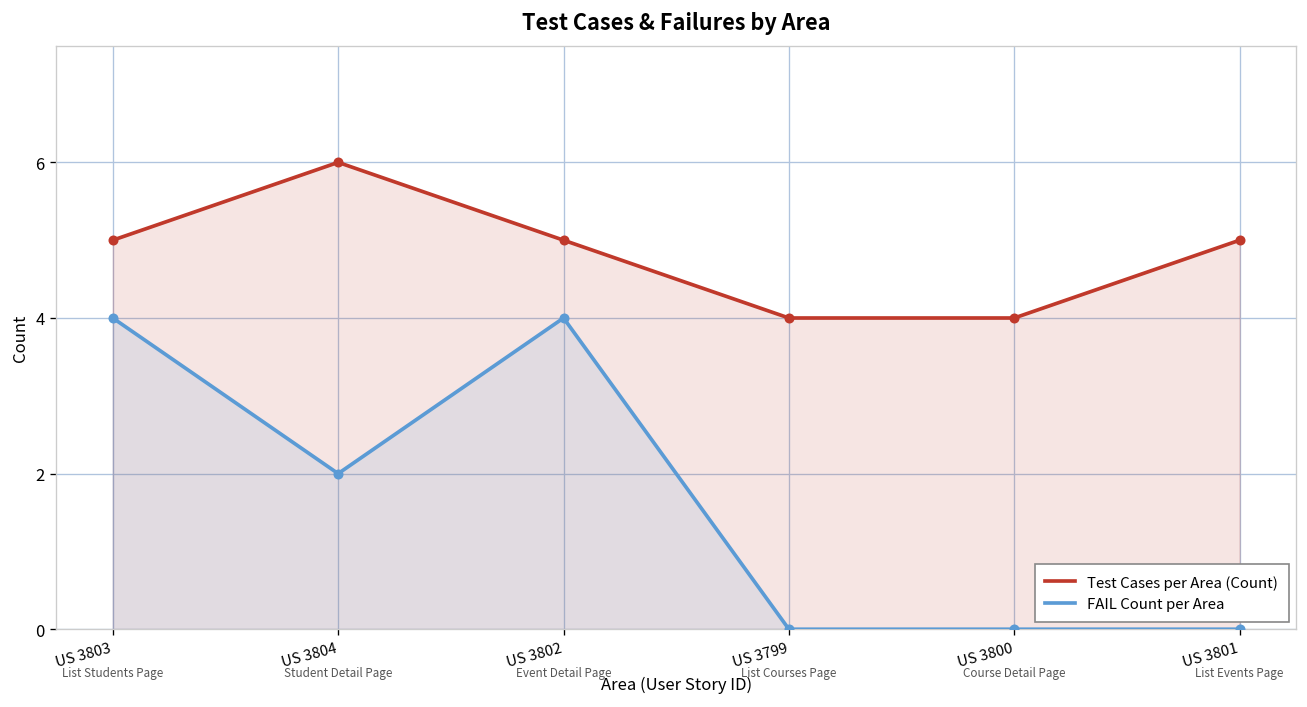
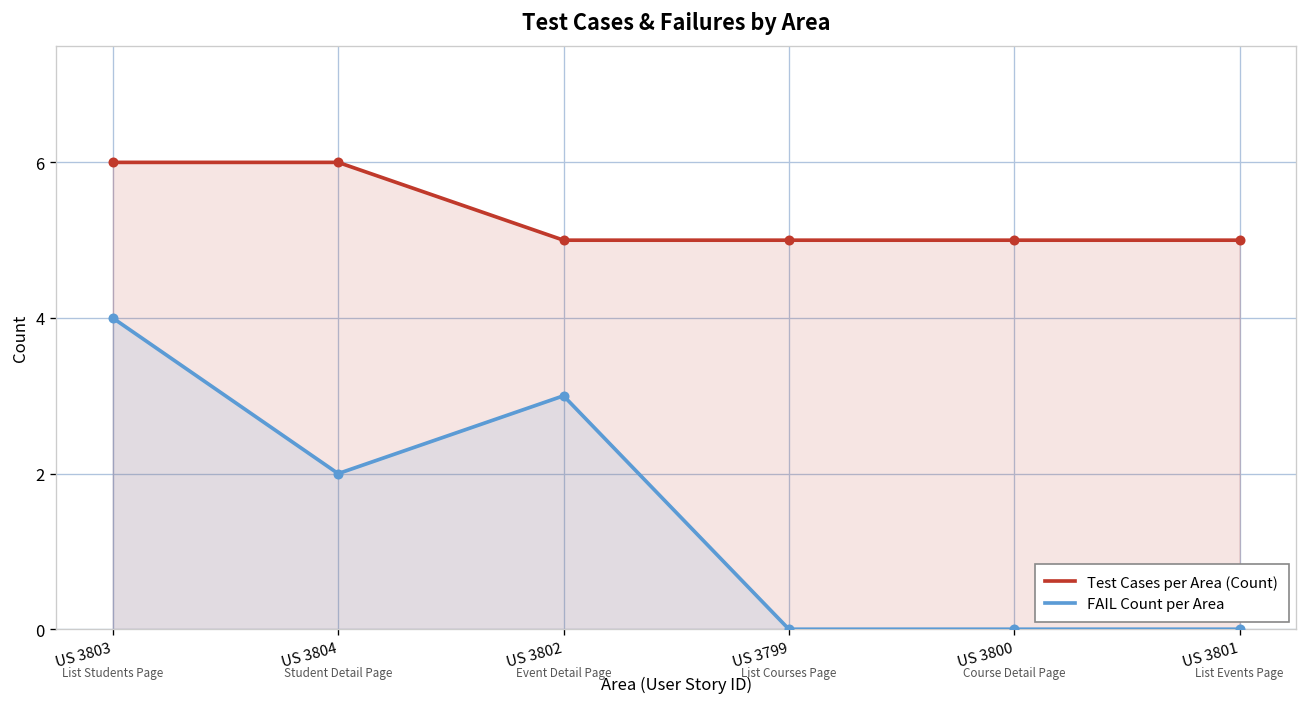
  {
    "Test Cases per Area (Count)": {
-     "US 3803": 5,
+     "US 3803": 6,
      "US 3804": 6,
      "US 3802": 5,
-     "US 3799": 4,
-     "US 3800": 4,
+     "US 3799": 5,
+     "US 3800": 5,
      "US 3801": 5
    },
    "FAIL Count per Area": {
      "US 3803": 4,
      "US 3804": 2,
-     "US 3802": 4,
+     "US 3802": 3,
      "US 3799": 0,
      "US 3800": 0,
      "US 3801": 0
    }
  }
